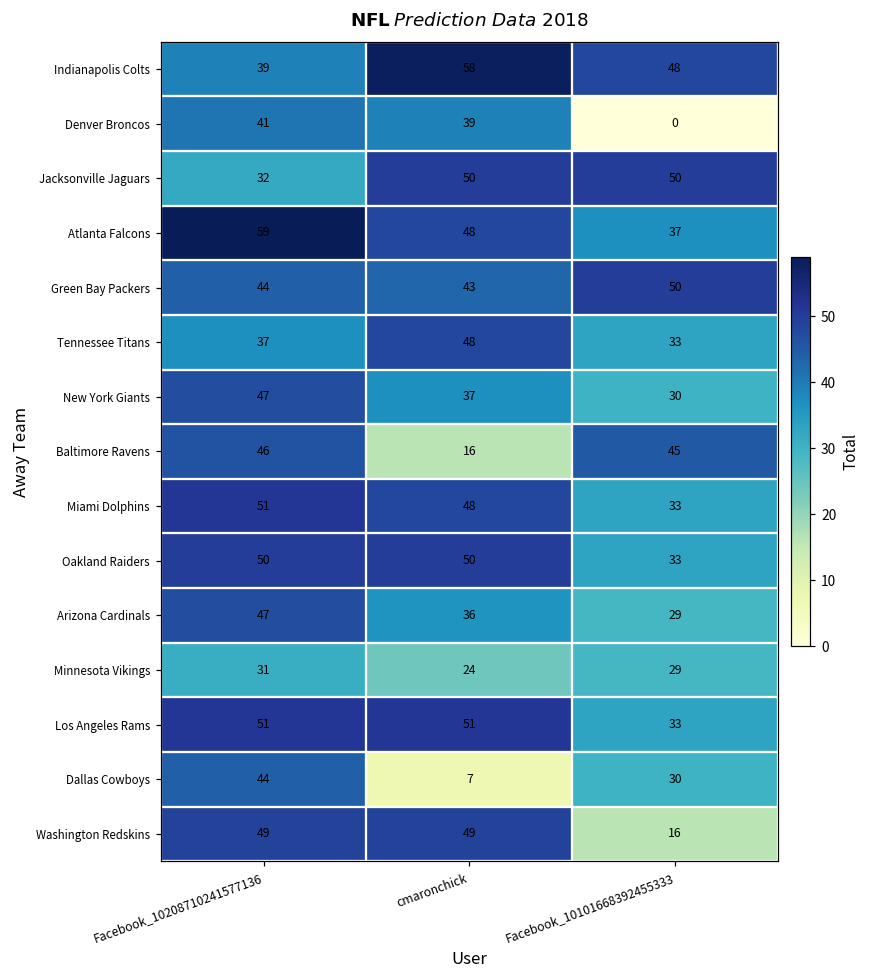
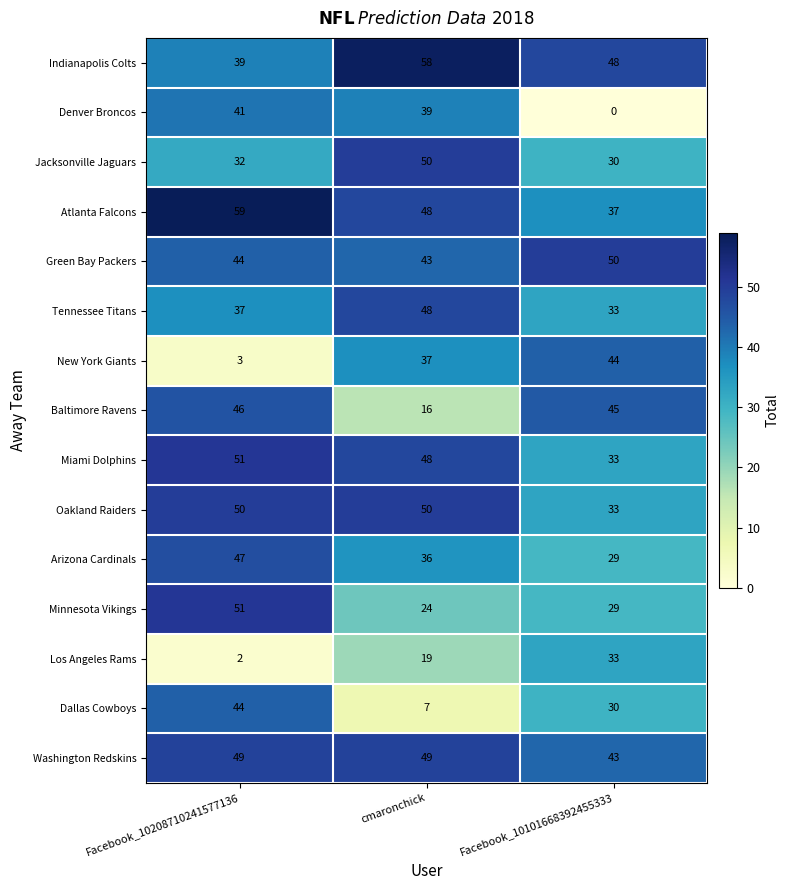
  {
    "Indianapolis Colts": {
      "Facebook_10208710241577136": 39,
      "cmaronchick": 58,
      "Facebook_10101668392455333": 48
    },
    "Denver Broncos": {
      "Facebook_10208710241577136": 41,
      "cmaronchick": 39,
      "Facebook_10101668392455333": 0
    },
    "Jacksonville Jaguars": {
      "Facebook_10208710241577136": 32,
      "cmaronchick": 50,
-     "Facebook_10101668392455333": 50
+     "Facebook_10101668392455333": 30
    },
    "Atlanta Falcons": {
      "Facebook_10208710241577136": 59,
      "cmaronchick": 48,
      "Facebook_10101668392455333": 37
    },
    "Green Bay Packers": {
      "Facebook_10208710241577136": 44,
      "cmaronchick": 43,
      "Facebook_10101668392455333": 50
    },
    "Tennessee Titans": {
      "Facebook_10208710241577136": 37,
      "cmaronchick": 48,
      "Facebook_10101668392455333": 33
    },
    "New York Giants": {
-     "Facebook_10208710241577136": 47,
+     "Facebook_10208710241577136": 3,
      "cmaronchick": 37,
-     "Facebook_10101668392455333": 30
+     "Facebook_10101668392455333": 44
    },
    "Baltimore Ravens": {
      "Facebook_10208710241577136": 46,
      "cmaronchick": 16,
      "Facebook_10101668392455333": 45
    },
    "Miami Dolphins": {
      "Facebook_10208710241577136": 51,
      "cmaronchick": 48,
      "Facebook_10101668392455333": 33
    },
    "Oakland Raiders": {
      "Facebook_10208710241577136": 50,
      "cmaronchick": 50,
      "Facebook_10101668392455333": 33
    },
    "Arizona Cardinals": {
      "Facebook_10208710241577136": 47,
      "cmaronchick": 36,
      "Facebook_10101668392455333": 29
    },
    "Minnesota Vikings": {
-     "Facebook_10208710241577136": 31,
+     "Facebook_10208710241577136": 51,
      "cmaronchick": 24,
      "Facebook_10101668392455333": 29
    },
    "Los Angeles Rams": {
-     "Facebook_10208710241577136": 51,
-     "cmaronchick": 51,
+     "Facebook_10208710241577136": 2,
+     "cmaronchick": 19,
      "Facebook_10101668392455333": 33
    },
    "Dallas Cowboys": {
      "Facebook_10208710241577136": 44,
      "cmaronchick": 7,
      "Facebook_10101668392455333": 30
    },
    "Washington Redskins": {
      "Facebook_10208710241577136": 49,
      "cmaronchick": 49,
-     "Facebook_10101668392455333": 16
+     "Facebook_10101668392455333": 43
    }
  }
